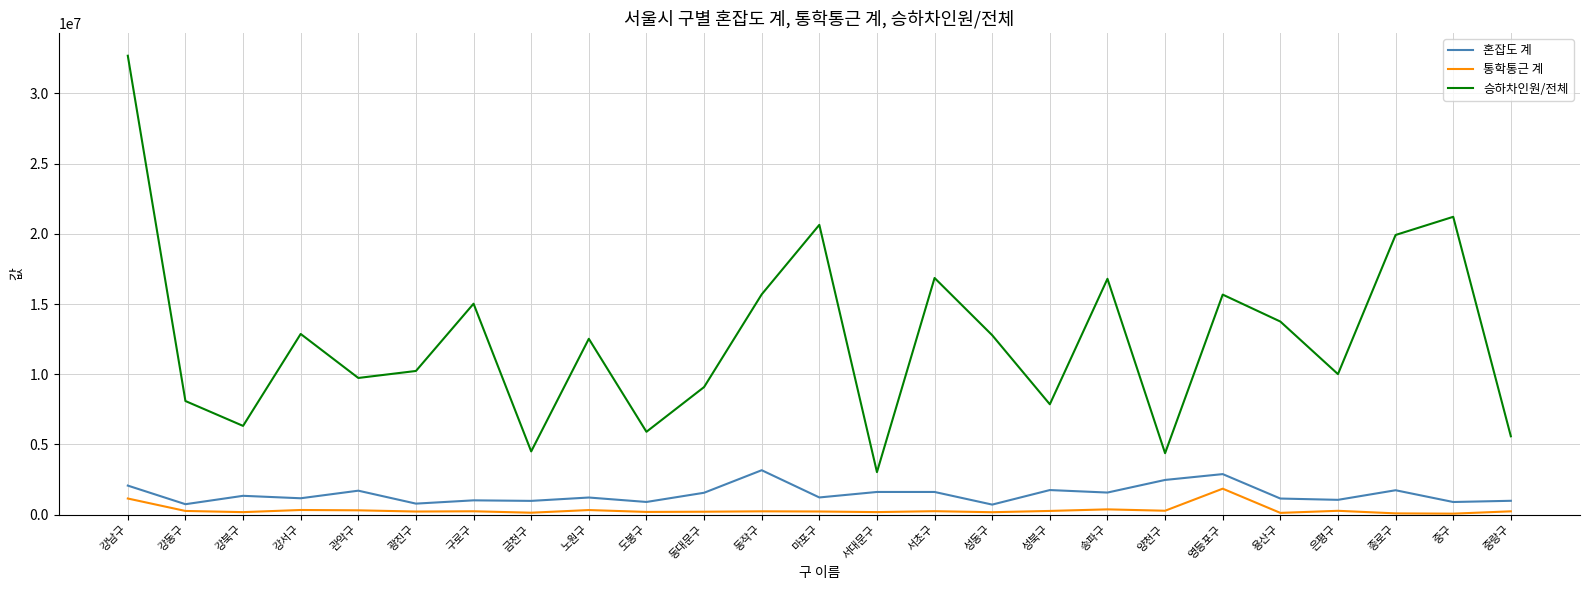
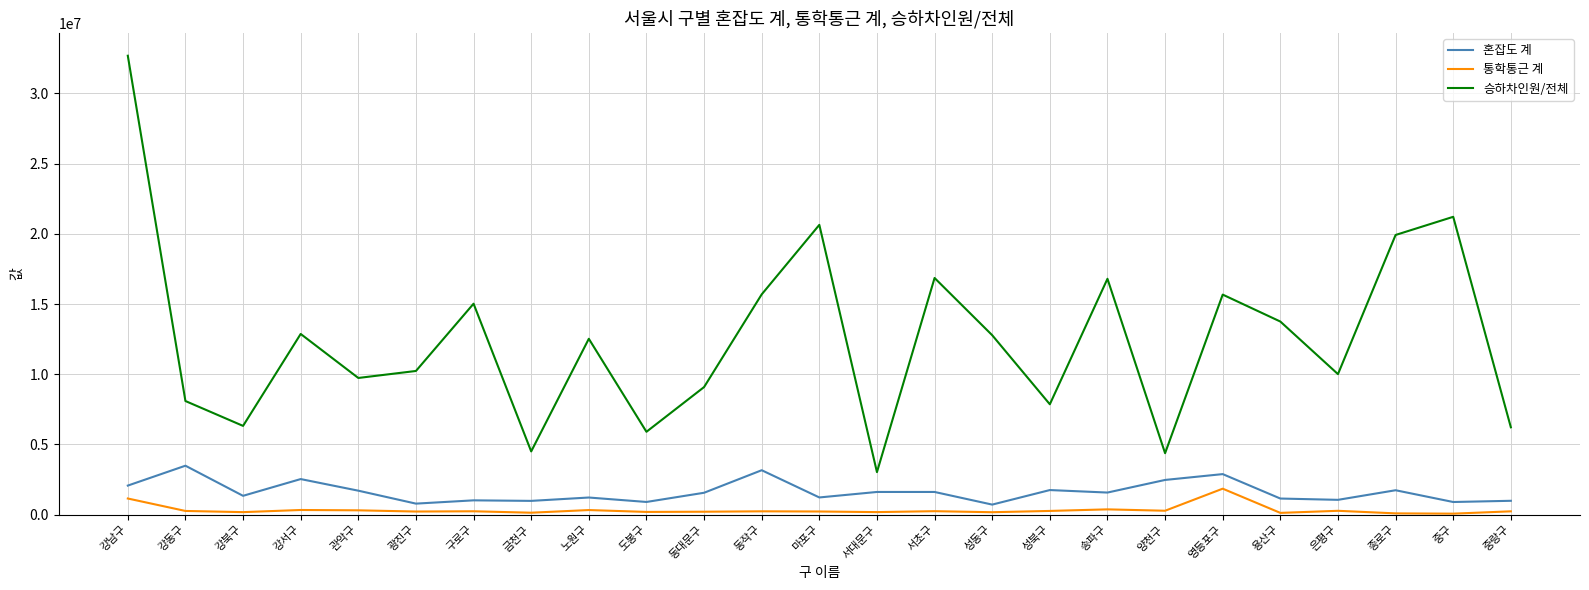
  {
    "혼잡도 계": {
      "강남구": 2100000,
-     "강동구": 700000,
+     "강동구": 3500000,
      "강북구": 1300000,
-     "강서구": 1200000,
+     "강서구": 2500000,
      "관악구": 1700000,
      "광진구": 800000,
      "구로구": 1000000,
      "금천구": 1000000,
      "노원구": 1200000,
      "도봉구": 900000,
      "동대문구": 1600000,
      "동작구": 3200000,
      "마포구": 1200000,
      "서대문구": 1600000,
      "서초구": 1600000,
      "성동구": 700000,
      "성북구": 1800000,
      "송파구": 1600000,
      "양천구": 2500000,
      "영등포구": 2900000,
      "용산구": 1100000,
      "은평구": 1100000,
      "종로구": 1700000,
      "중구": 900000,
      "중랑구": 1000000
    },
    "통학통근 계": {
      "강남구": 1200000,
      "강동구": 300000,
      "강북구": 200000,
      "강서구": 300000,
      "관악구": 300000,
      "광진구": 200000,
      "구로구": 200000,
      "금천구": 100000,
      "노원구": 300000,
      "도봉구": 200000,
      "동대문구": 200000,
      "동작구": 200000,
      "마포구": 200000,
      "서대문구": 200000,
      "서초구": 200000,
      "성동구": 200000,
      "성북구": 300000,
      "송파구": 400000,
      "양천구": 300000,
      "영등포구": 1900000,
      "용산구": 100000,
      "은평구": 300000,
      "종로구": 100000,
      "중구": 100000,
      "중랑구": 200000
    },
    "승하차인원/전체": {
      "강남구": 32700000,
      "강동구": 8100000,
      "강북구": 6300000,
      "강서구": 12900000,
      "관악구": 9700000,
      "광진구": 10200000,
      "구로구": 15000000,
      "금천구": 4500000,
      "노원구": 12500000,
      "도봉구": 5900000,
      "동대문구": 9100000,
      "동작구": 15700000,
      "마포구": 20600000,
      "서대문구": 3000000,
      "서초구": 16900000,
      "성동구": 12800000,
      "성북구": 7900000,
      "송파구": 16800000,
      "양천구": 4400000,
      "영등포구": 15700000,
      "용산구": 13800000,
      "은평구": 10000000,
      "종로구": 19900000,
      "중구": 21200000,
-     "중랑구": 5600000
+     "중랑구": 6200000
    }
  }
